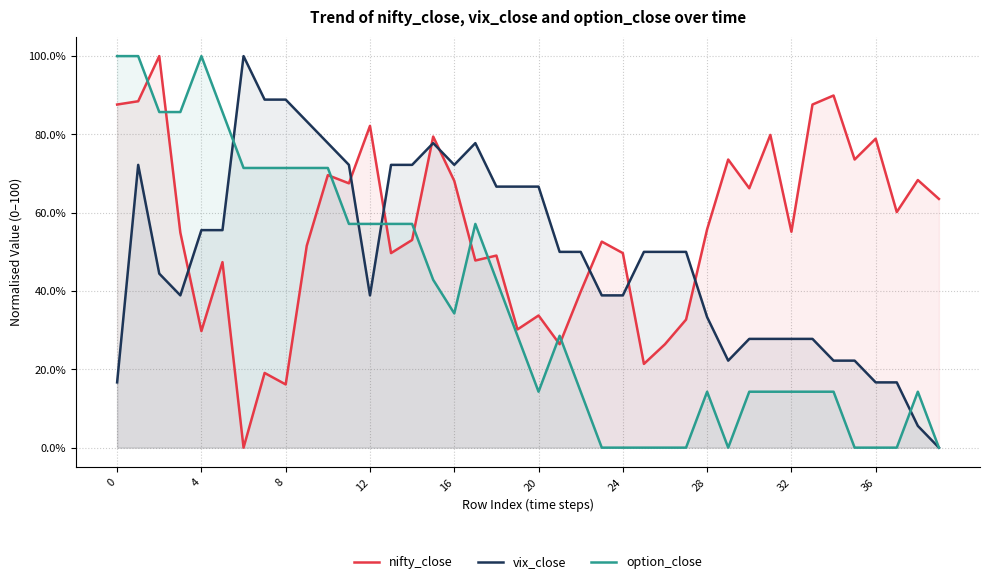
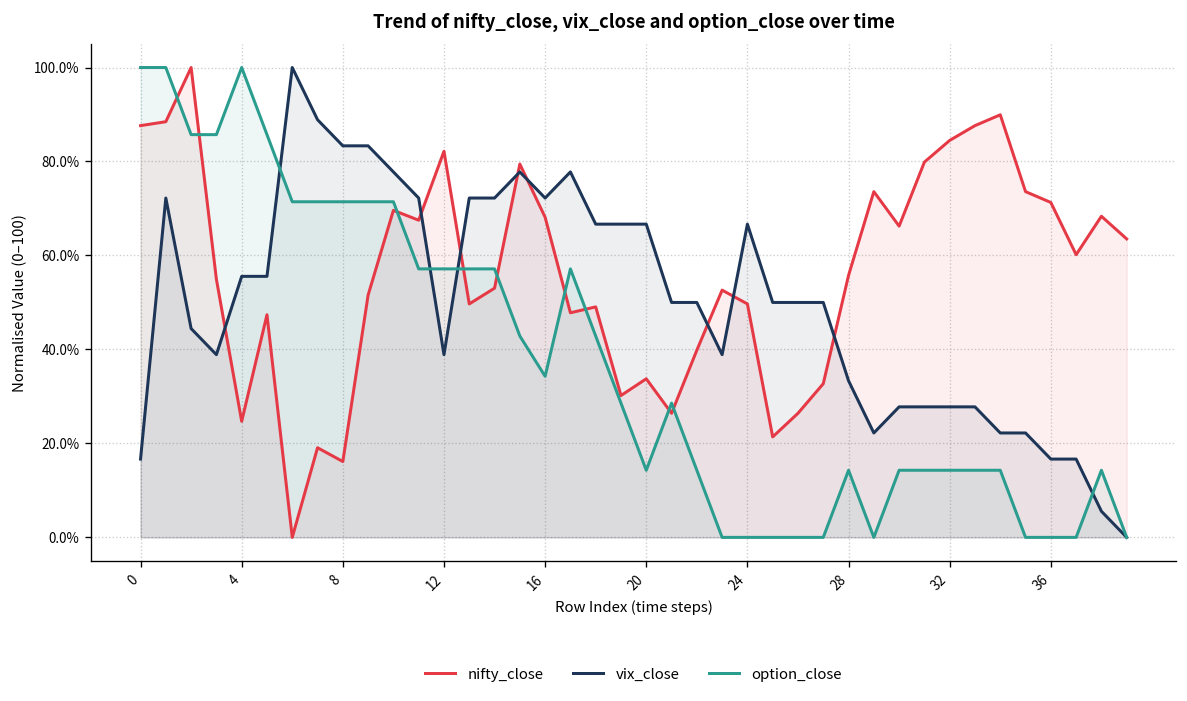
  {
    "nifty_close": {
      "0": "88%",
-     "4": "30%",
+     "4": "25%",
      "8": "16%",
      "12": "82%",
      "16": "68%",
      "20": "34%",
      "24": "50%",
      "28": "56%",
-     "32": "55%",
-     "36": "79%"
+     "32": "84%",
+     "36": "71%"
    },
    "vix_close": {
      "0": "17%",
      "4": "56%",
-     "8": "89%",
+     "8": "83%",
      "12": "39%",
      "16": "72%",
      "20": "67%",
-     "24": "39%",
+     "24": "67%",
      "28": "33%",
      "32": "28%",
      "36": "17%"
    },
    "option_close": {
      "0": "100%",
      "4": "100%",
      "8": "71%",
      "12": "57%",
      "16": "34%",
      "20": "14%",
      "24": "0%",
      "28": "14%",
      "32": "14%",
      "36": "0%"
    }
  }
